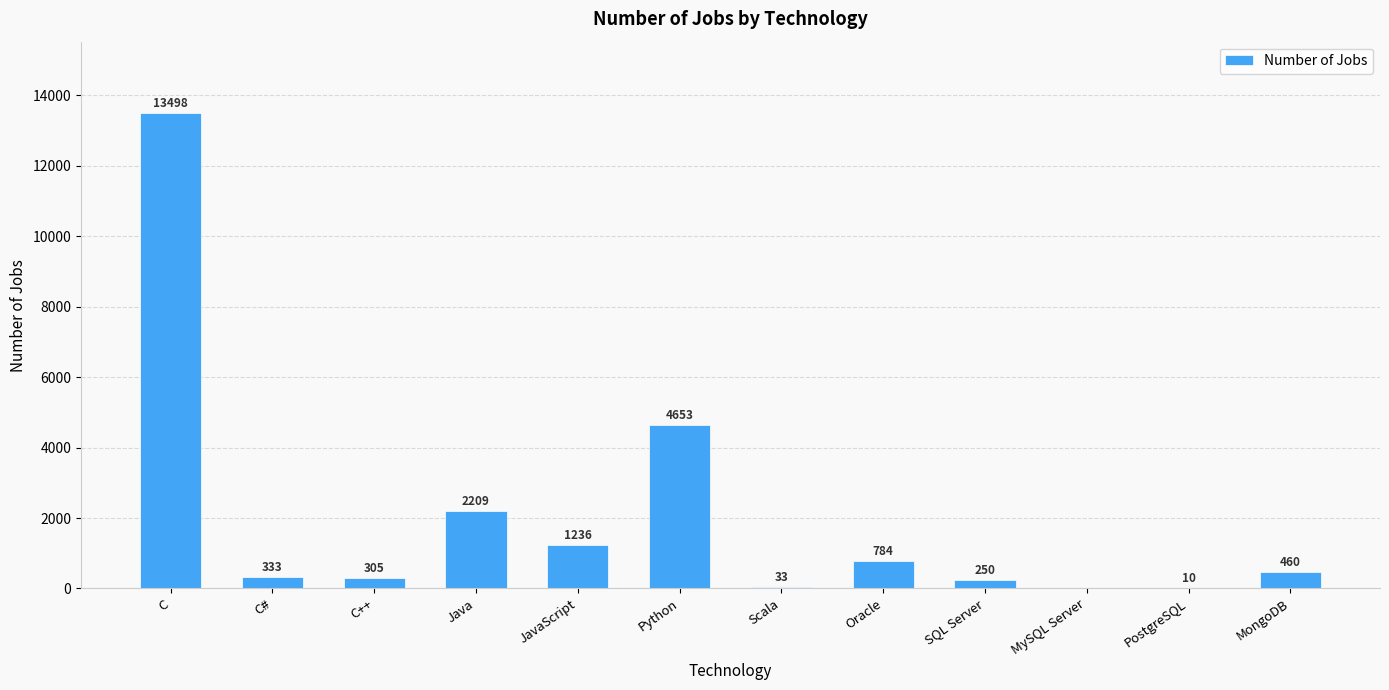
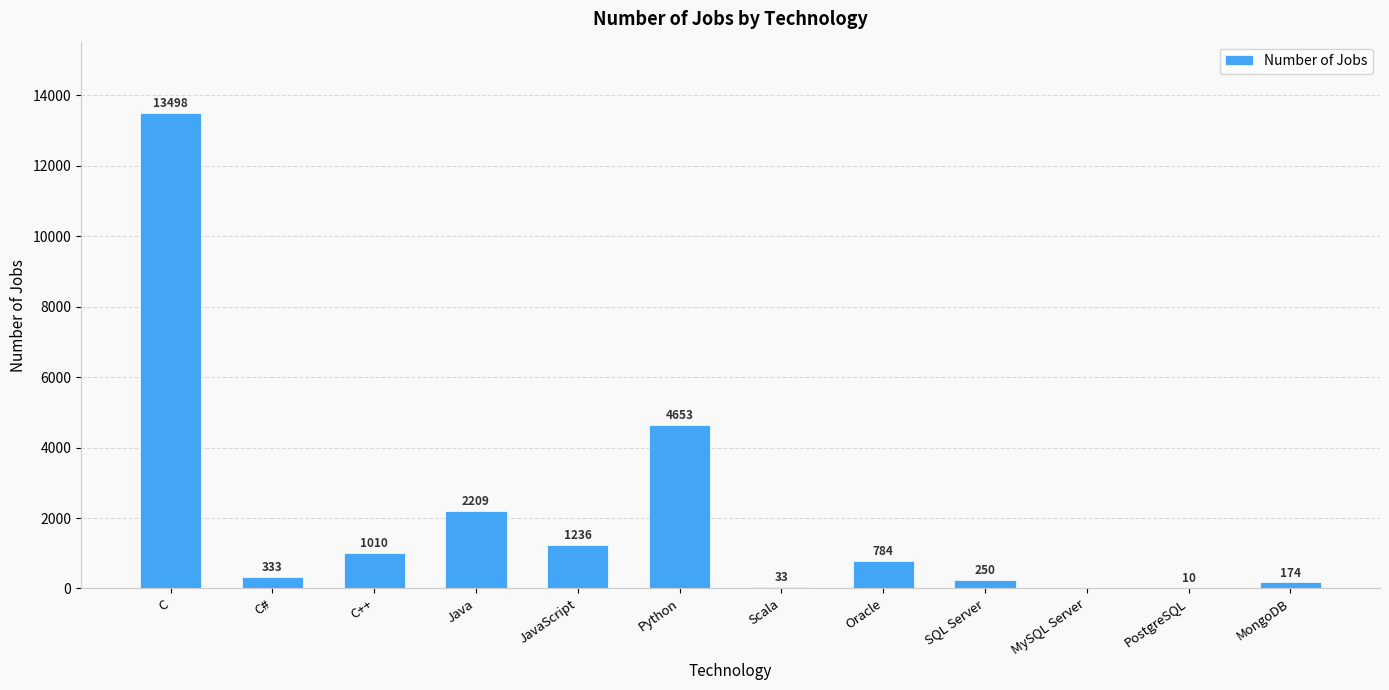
  {
    "C": 13498,
    "C#": 333,
-   "C++": 305,
+   "C++": 1010,
    "Java": 2209,
    "JavaScript": 1236,
    "Python": 4653,
    "Scala": 33,
    "Oracle": 784,
    "SQL Server": 250,
    "PostgreSQL": 10,
-   "MongoDB": 460
+   "MongoDB": 174
  }
